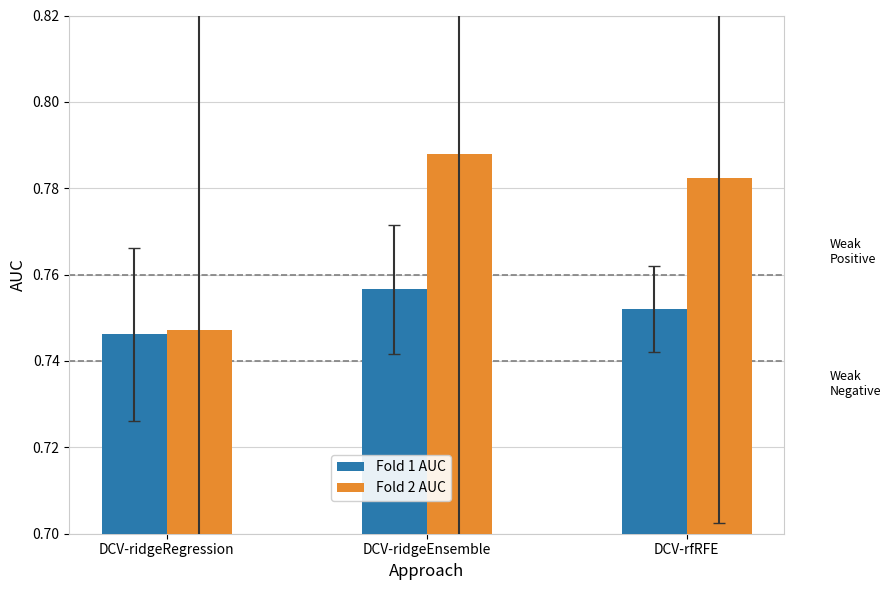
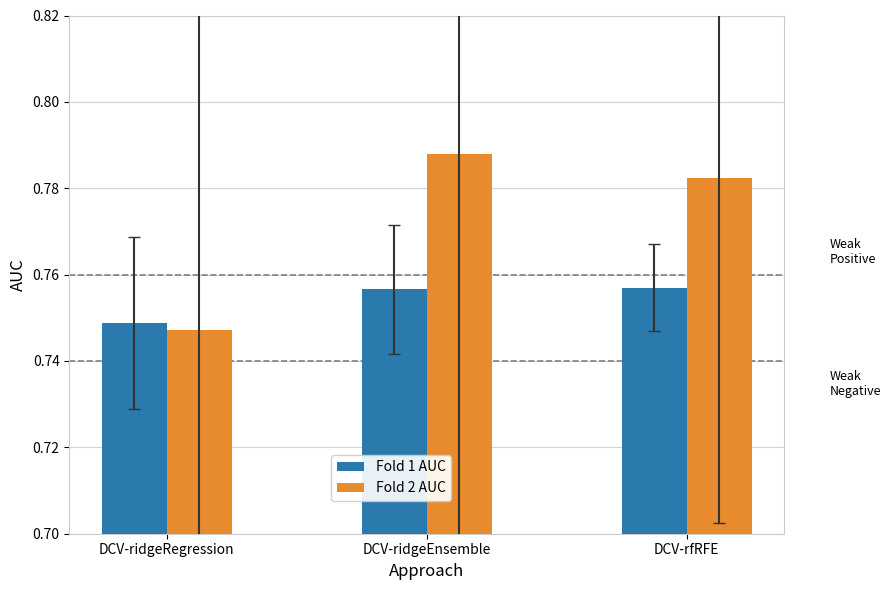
  {
    "Fold 1 AUC": {
-     "DCV-ridgeRegression": 0.746,
+     "DCV-ridgeRegression": 0.749,
      "DCV-ridgeEnsemble": 0.757,
-     "DCV-rfRFE": 0.752
+     "DCV-rfRFE": 0.757
    },
    "Fold 2 AUC": {
      "DCV-ridgeRegression": 0.747,
      "DCV-ridgeEnsemble": 0.788,
      "DCV-rfRFE": 0.782
    }
  }
